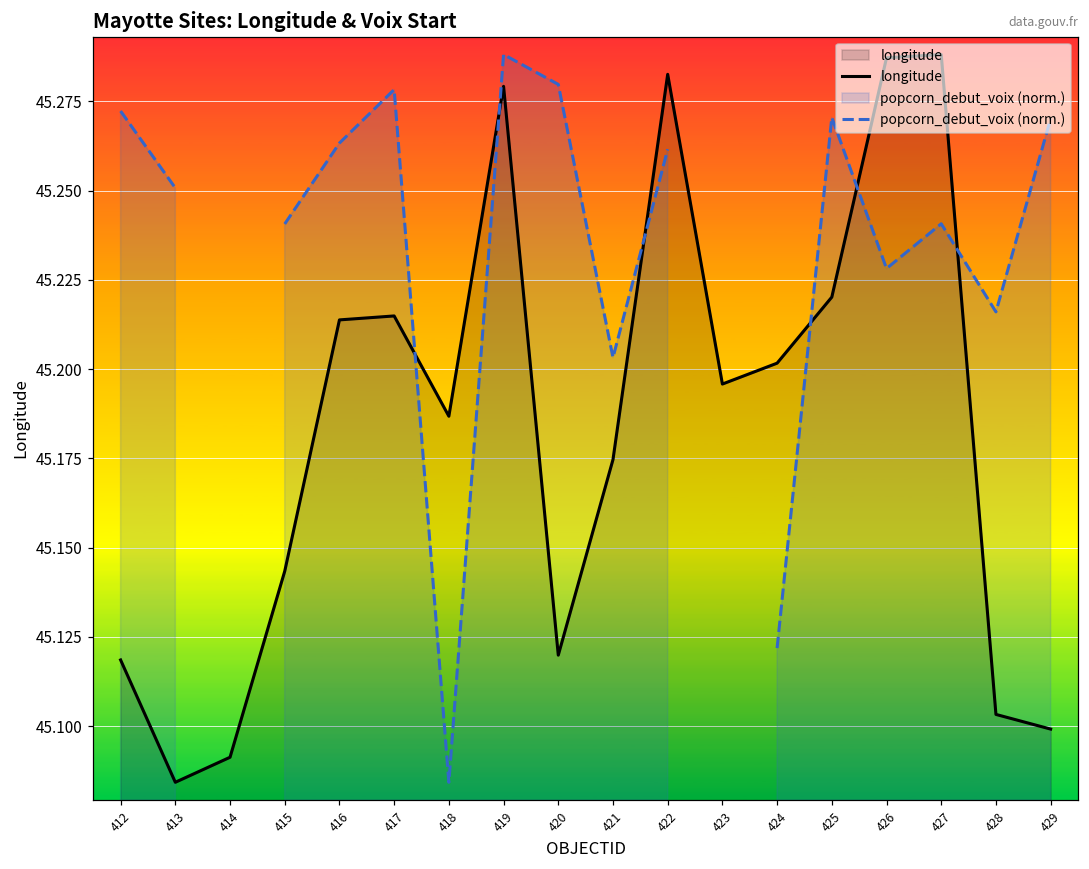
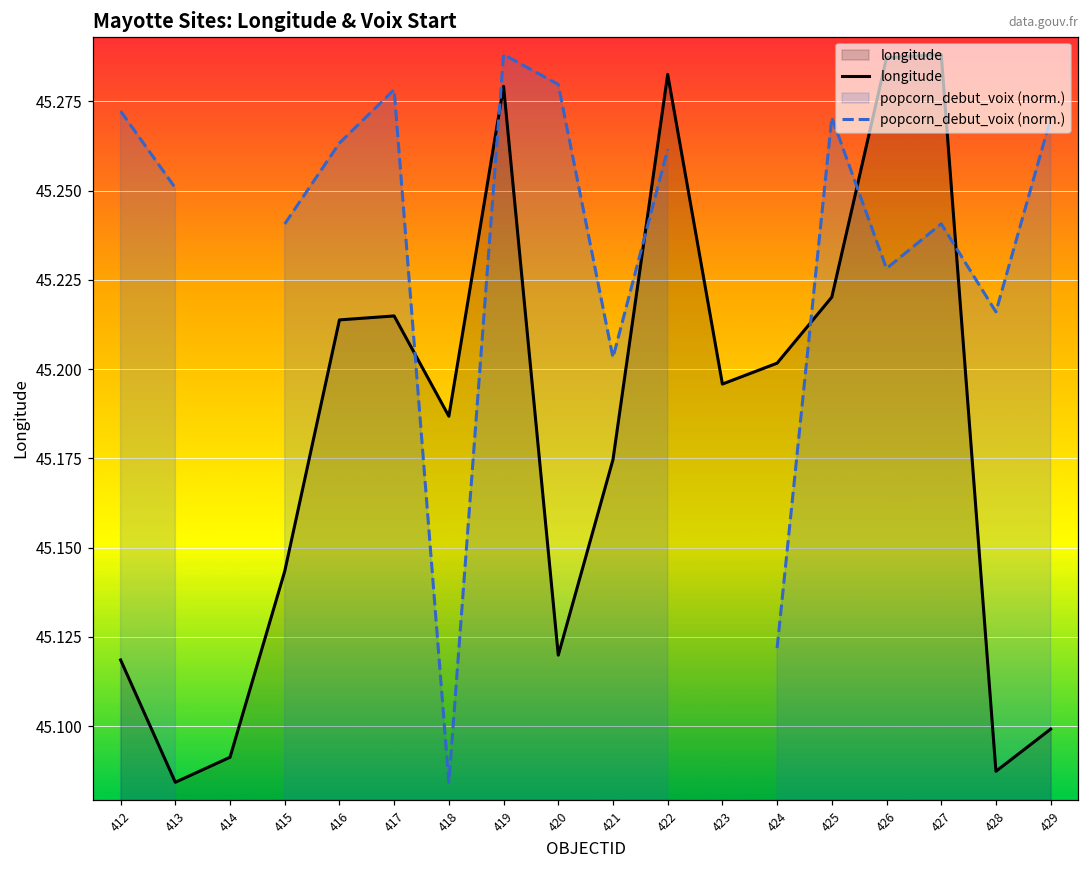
  {
    "longitude": {
      "412": 45.119,
      "413": 45.084,
      "414": 45.091,
      "415": 45.143,
      "416": 45.214,
      "417": 45.215,
      "418": 45.187,
      "419": 45.279,
      "420": 45.120,
      "421": 45.175,
      "422": 45.283,
      "423": 45.196,
      "424": 45.202,
      "425": 45.220,
-     "428": 45.103,
+     "428": 45.087,
      "429": 45.099
    },
    "popcorn_debut_voix (norm.)": {
      "412": 45.272,
      "413": 45.251,
      "415": 45.241,
      "416": 45.263,
      "417": 45.278,
      "418": 45.084,
      "419": 45.288,
      "420": 45.280,
      "421": 45.203,
      "422": 45.262,
      "424": 45.122,
      "425": 45.270,
      "426": 45.228,
      "427": 45.241,
      "428": 45.216
    }
  }
